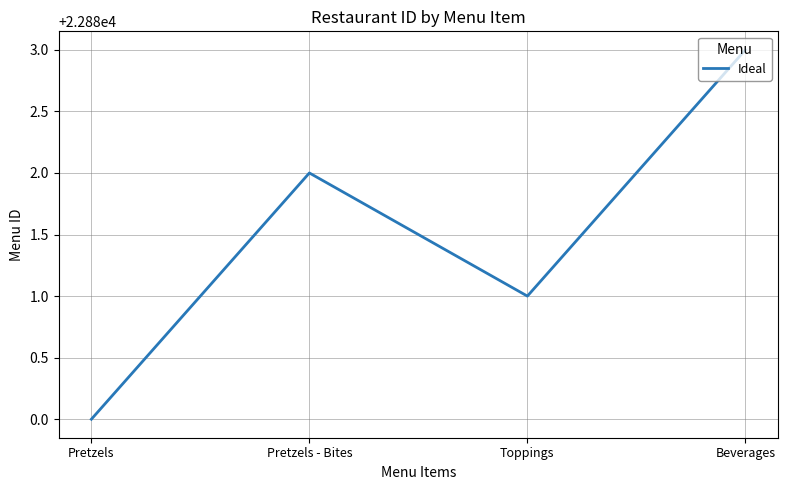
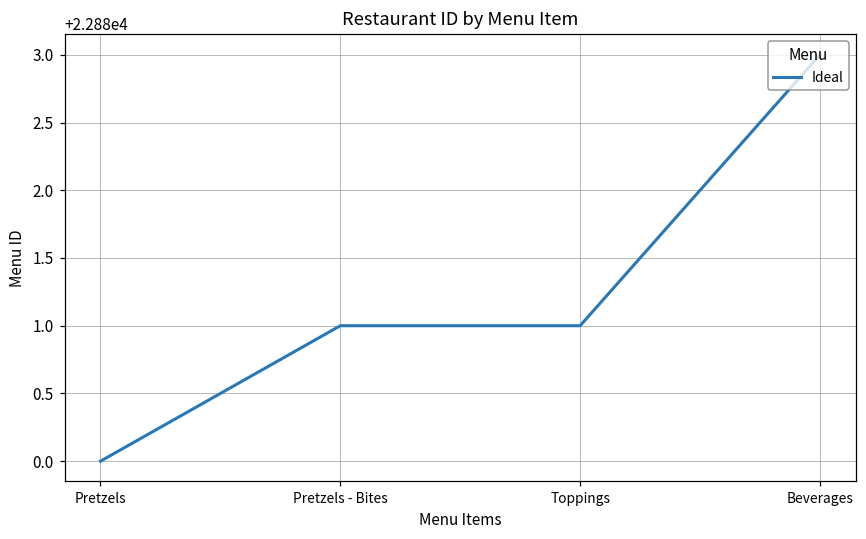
  {
    "Pretzels": 22880,
-   "Pretzels - Bites": 22882,
+   "Pretzels - Bites": 22881,
    "Toppings": 22881
  }
